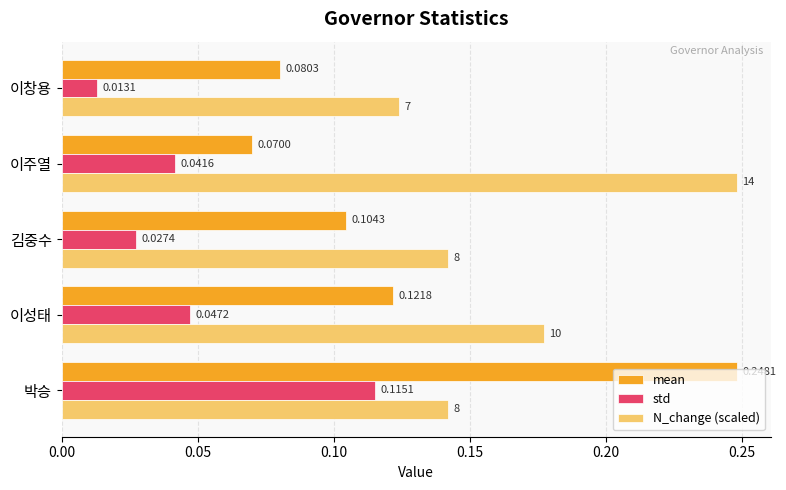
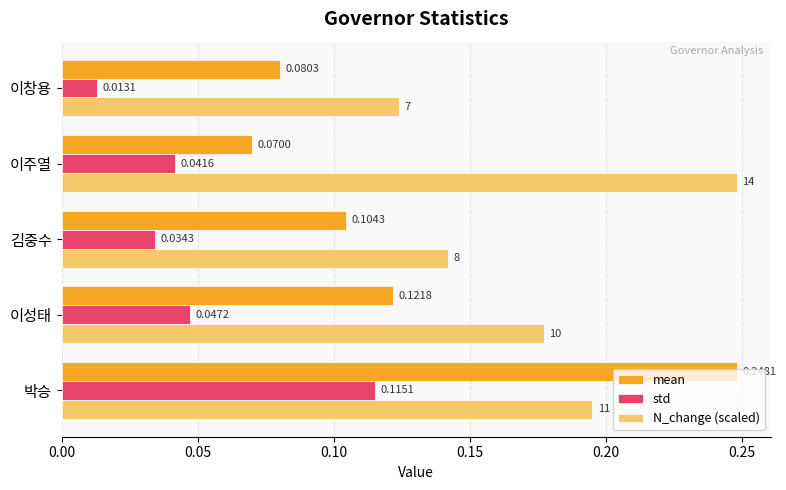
  {
    "mean": {
      "이창용": 0.0803,
      "이주열": 0.0700,
      "김중수": 0.1043,
      "이성태": 0.1218
    },
    "std": {
      "이창용": 0.0131,
      "이주열": 0.0416,
-     "김중수": 0.0274,
+     "김중수": 0.0343,
      "이성태": 0.0472,
      "박승": 0.1151
    },
    "N_change (scaled)": {
-     "박승": 8
+     "박승": 11
    }
  }
